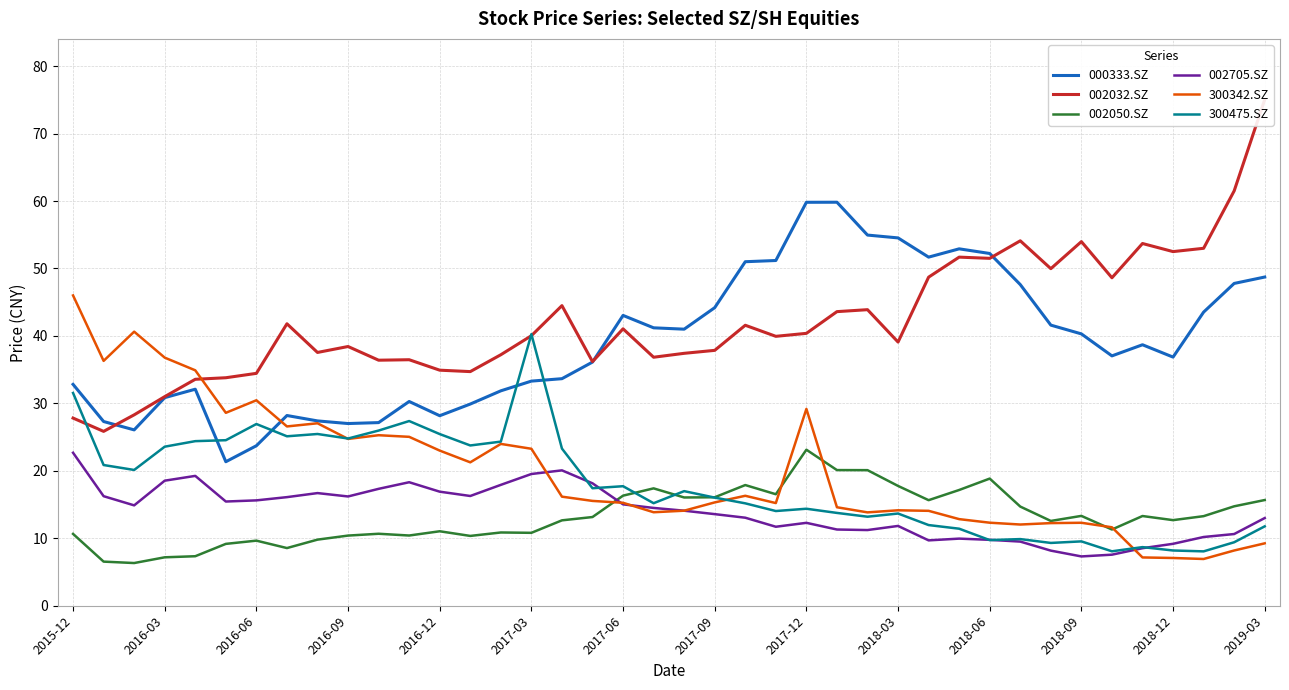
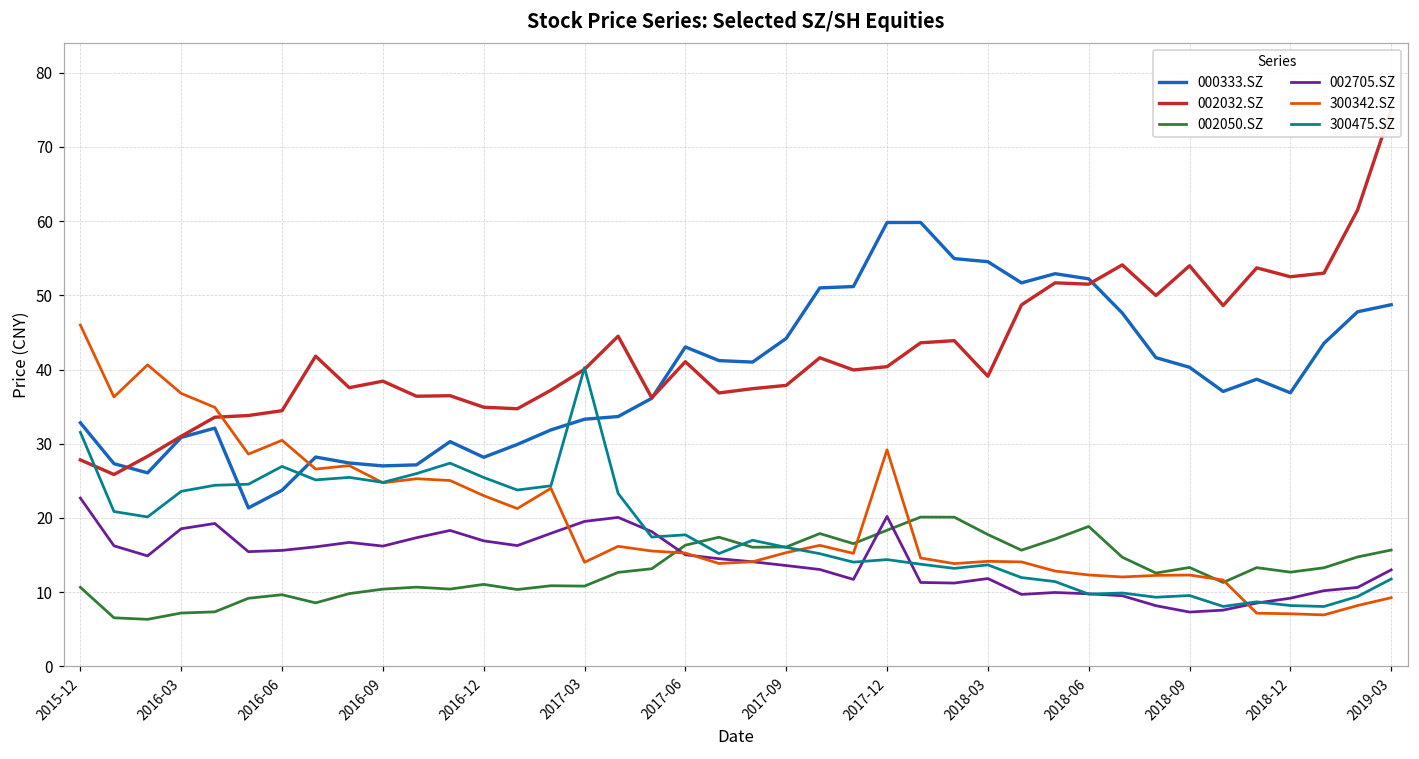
  {
    "000333.SZ": {
      "2015-12": 33,
      "2016-06": 24,
      "2016-09": 27,
      "2016-12": 28,
      "2017-03": 33,
      "2017-06": 43,
      "2017-09": 44,
      "2017-12": 60,
      "2018-03": 55,
      "2018-06": 52,
      "2018-09": 40,
      "2018-12": 37,
      "2019-03": 49
    },
    "002032.SZ": {
      "2015-12": 28,
      "2016-06": 34,
      "2016-09": 38,
      "2016-12": 35,
      "2017-06": 41,
      "2017-09": 38,
      "2017-12": 40,
      "2018-03": 39,
      "2018-06": 52,
      "2018-09": 54,
      "2018-12": 53
    },
    "002050.SZ": {
      "2015-12": 11,
      "2016-03": 7,
      "2016-06": 10,
      "2016-09": 10,
      "2016-12": 11,
      "2017-03": 11,
      "2017-06": 16,
-     "2017-12": 23,
+     "2017-12": 18,
      "2018-03": 18,
      "2018-06": 19,
      "2018-09": 13,
      "2018-12": 13,
      "2019-03": 16
    },
    "002705.SZ": {
      "2015-12": 23,
      "2016-03": 19,
      "2016-06": 16,
      "2016-09": 16,
      "2016-12": 17,
      "2017-03": 20,
      "2017-09": 14,
-     "2017-12": 12,
+     "2017-12": 20,
      "2018-03": 12,
      "2018-09": 7,
      "2018-12": 9,
      "2019-03": 13
    },
    "300342.SZ": {
      "2015-12": 46,
      "2016-03": 37,
      "2016-06": 30,
      "2016-12": 23,
-     "2017-03": 23,
+     "2017-03": 14,
      "2017-09": 15,
      "2017-12": 29,
      "2018-03": 14,
      "2018-06": 12,
      "2018-09": 12,
      "2018-12": 7,
      "2019-03": 9
    },
    "300475.SZ": {
      "2015-12": 32,
      "2016-03": 24,
      "2016-06": 27,
      "2016-12": 25,
      "2017-06": 18,
      "2017-12": 14,
      "2018-03": 14,
      "2018-09": 10,
      "2018-12": 8,
      "2019-03": 12
    }
  }
